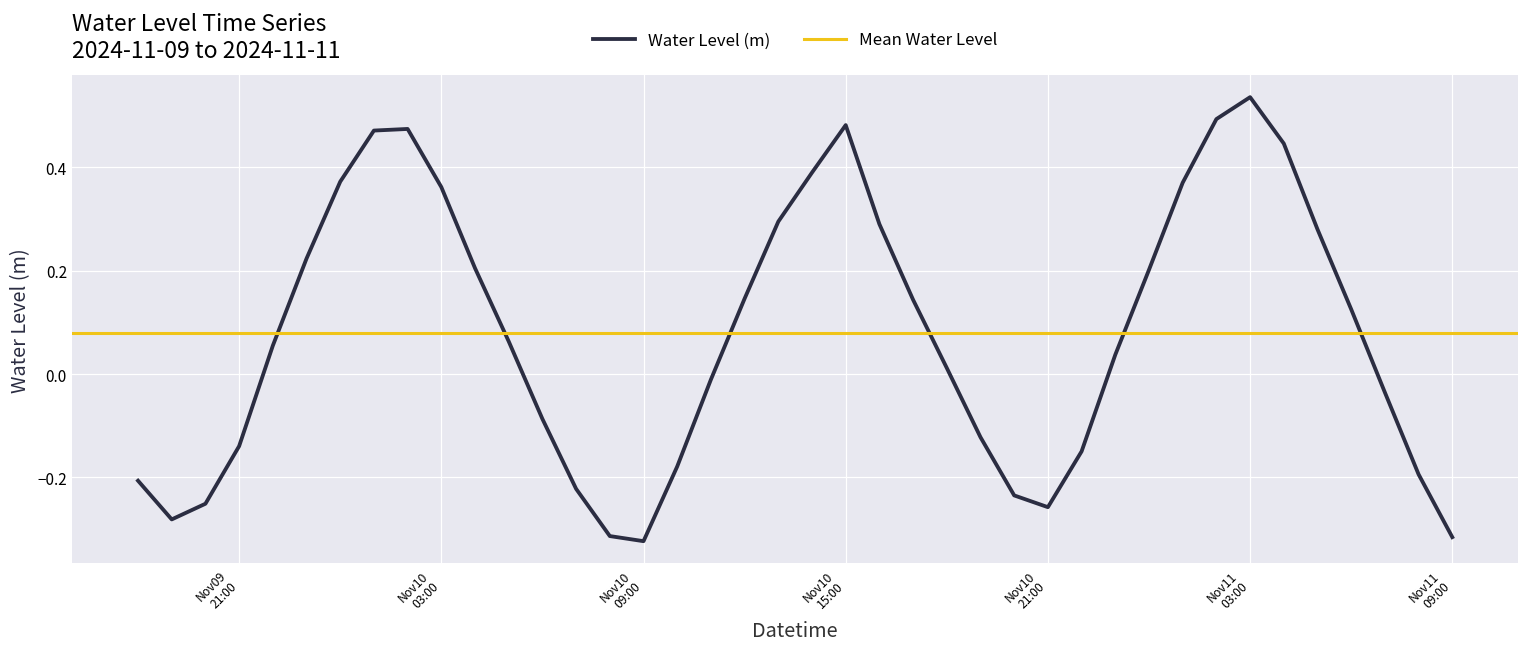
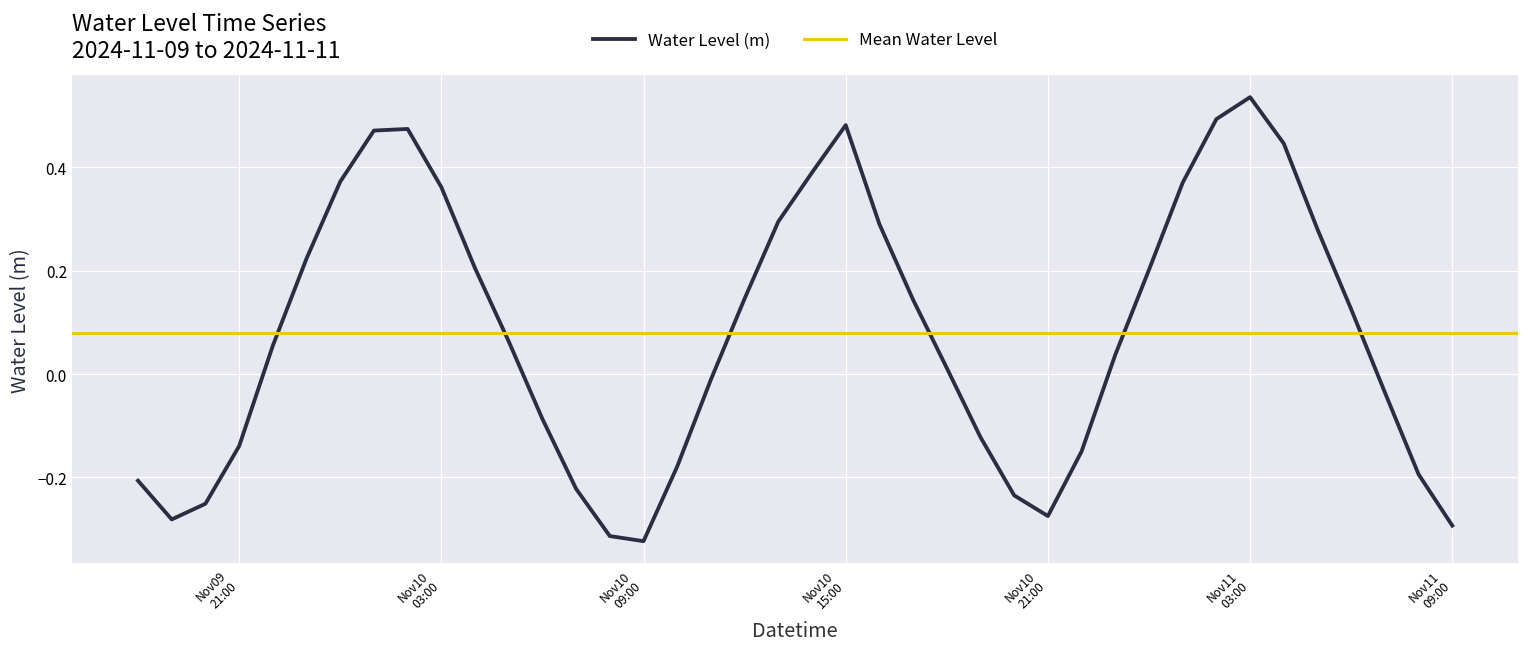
  {
    "Nov09 21:00": -0.14,
    "Nov10 03:00": 0.36,
    "Nov10 09:00": -0.32,
    "Nov10 15:00": 0.48,
-   "Nov10 21:00": -0.26,
+   "Nov10 21:00": -0.28,
    "Nov11 03:00": 0.54,
-   "Nov11 09:00": -0.32
+   "Nov11 09:00": -0.29
  }
